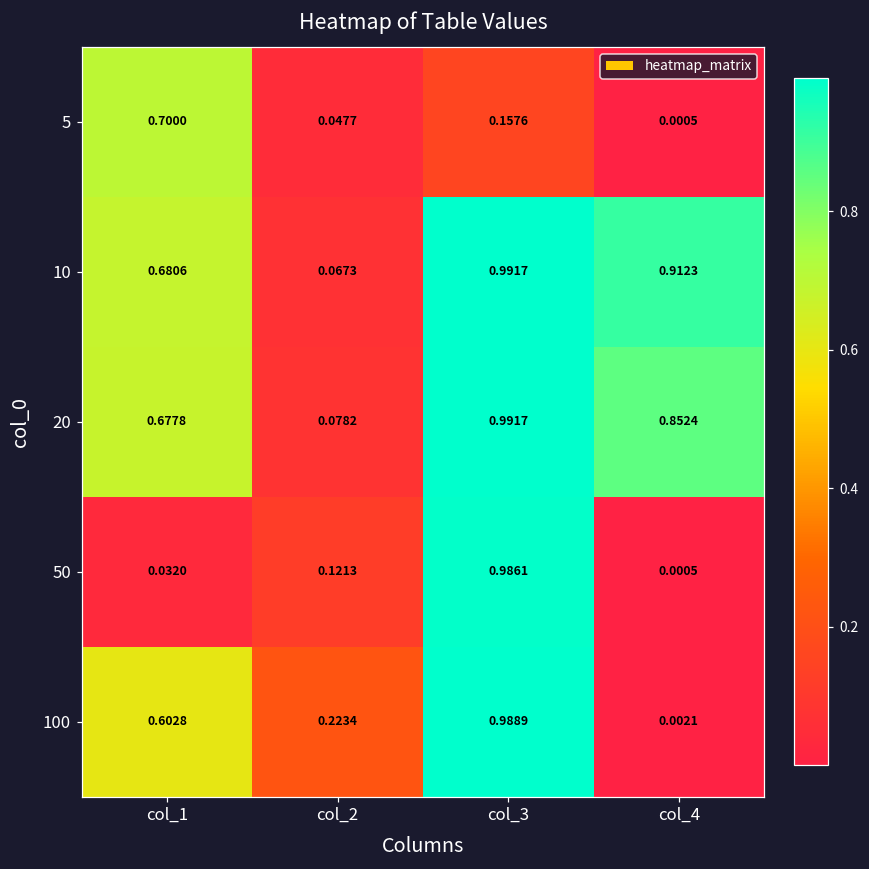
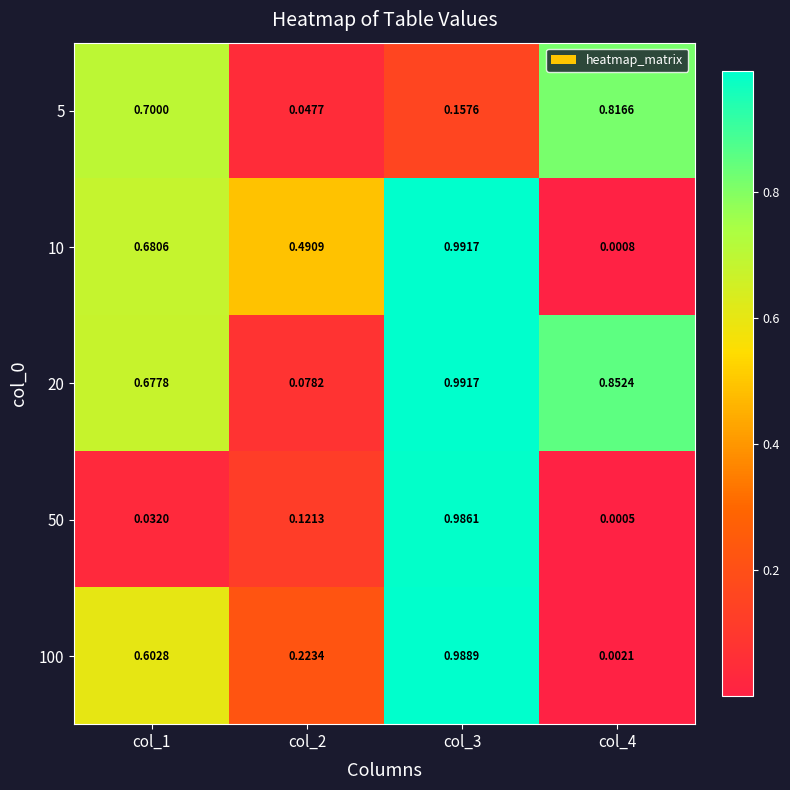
  {
    "5": {
      "col_1": 0.7000,
      "col_2": 0.0477,
      "col_3": 0.1576,
-     "col_4": 0.0005
+     "col_4": 0.8166
    },
    "10": {
      "col_1": 0.6806,
-     "col_2": 0.0673,
+     "col_2": 0.4909,
      "col_3": 0.9917,
-     "col_4": 0.9123
+     "col_4": 0.0008
    },
    "20": {
      "col_1": 0.6778,
      "col_2": 0.0782,
      "col_3": 0.9917,
      "col_4": 0.8524
    },
    "50": {
      "col_1": 0.0320,
      "col_2": 0.1213,
      "col_3": 0.9861,
      "col_4": 0.0005
    },
    "100": {
      "col_1": 0.6028,
      "col_2": 0.2234,
      "col_3": 0.9889,
      "col_4": 0.0021
    }
  }
